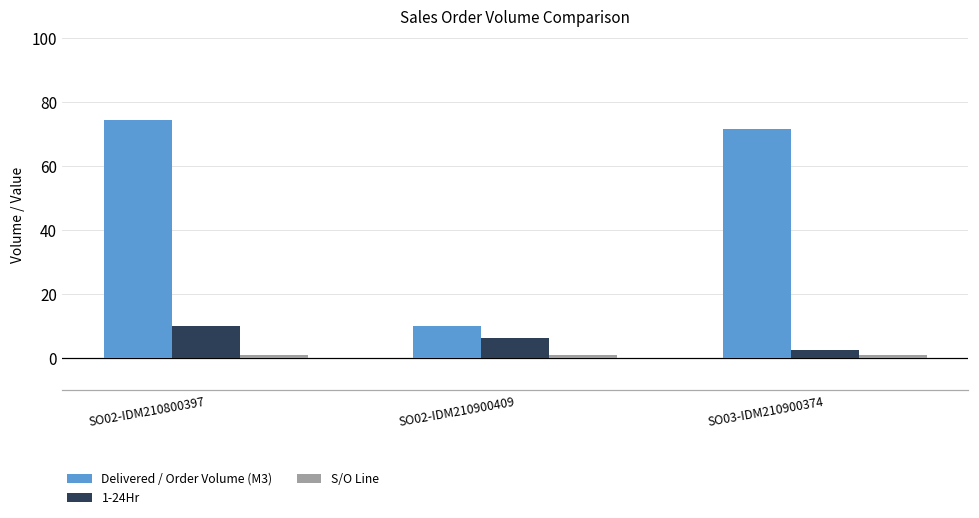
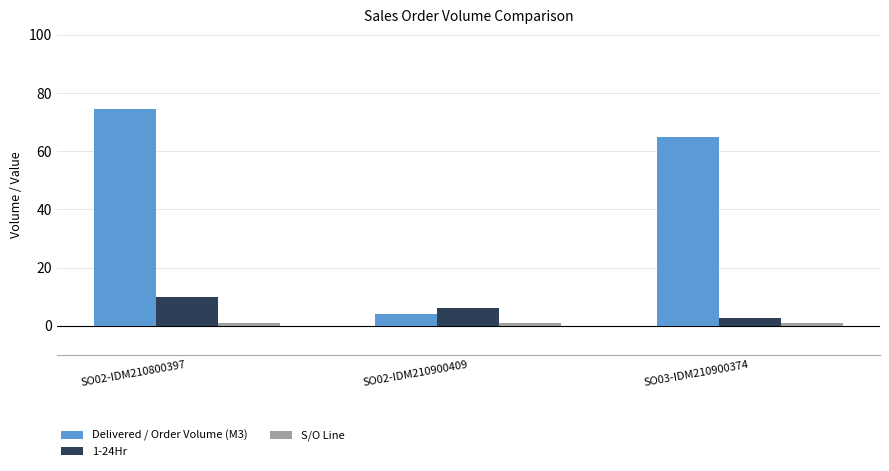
  {
    "Delivered / Order Volume (M3)": {
      "SO02-IDM210800397": 75,
-     "SO02-IDM210900409": 10,
-     "SO03-IDM210900374": 72
+     "SO02-IDM210900409": 4,
+     "SO03-IDM210900374": 65
    },
    "1-24Hr": {
      "SO02-IDM210800397": 10,
      "SO02-IDM210900409": 6,
      "SO03-IDM210900374": 3
    },
    "S/O Line": {
      "SO02-IDM210800397": 1,
      "SO02-IDM210900409": 1,
      "SO03-IDM210900374": 1
    }
  }
